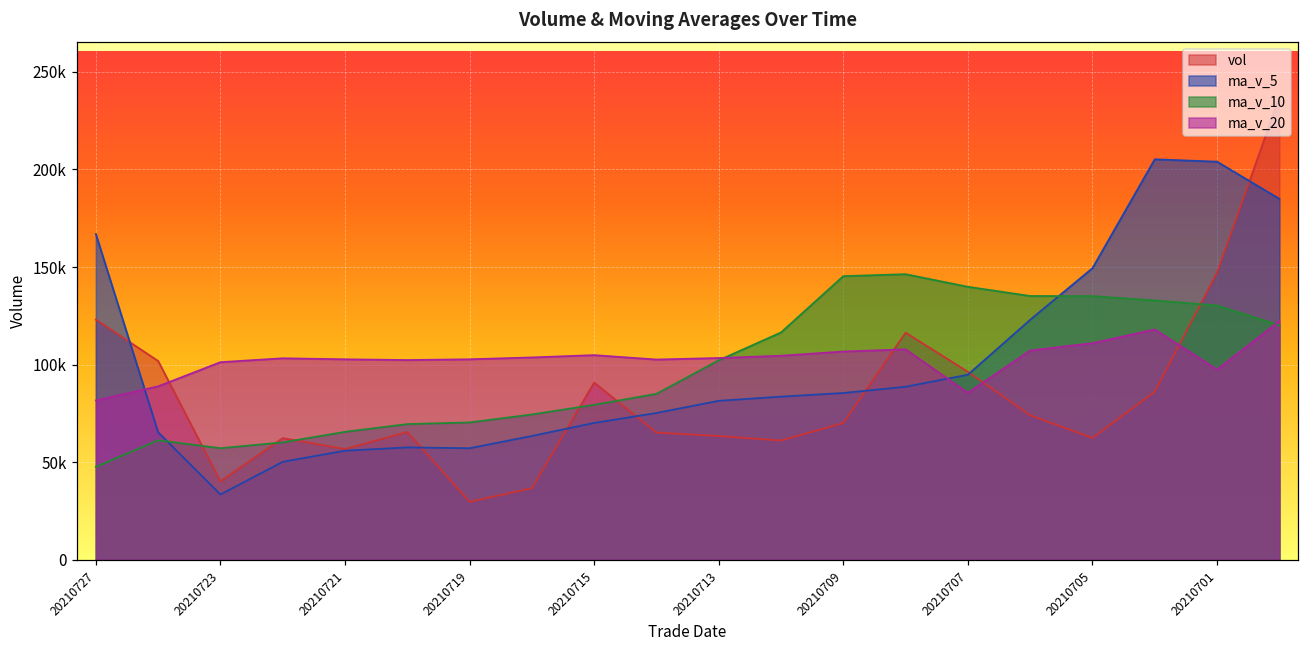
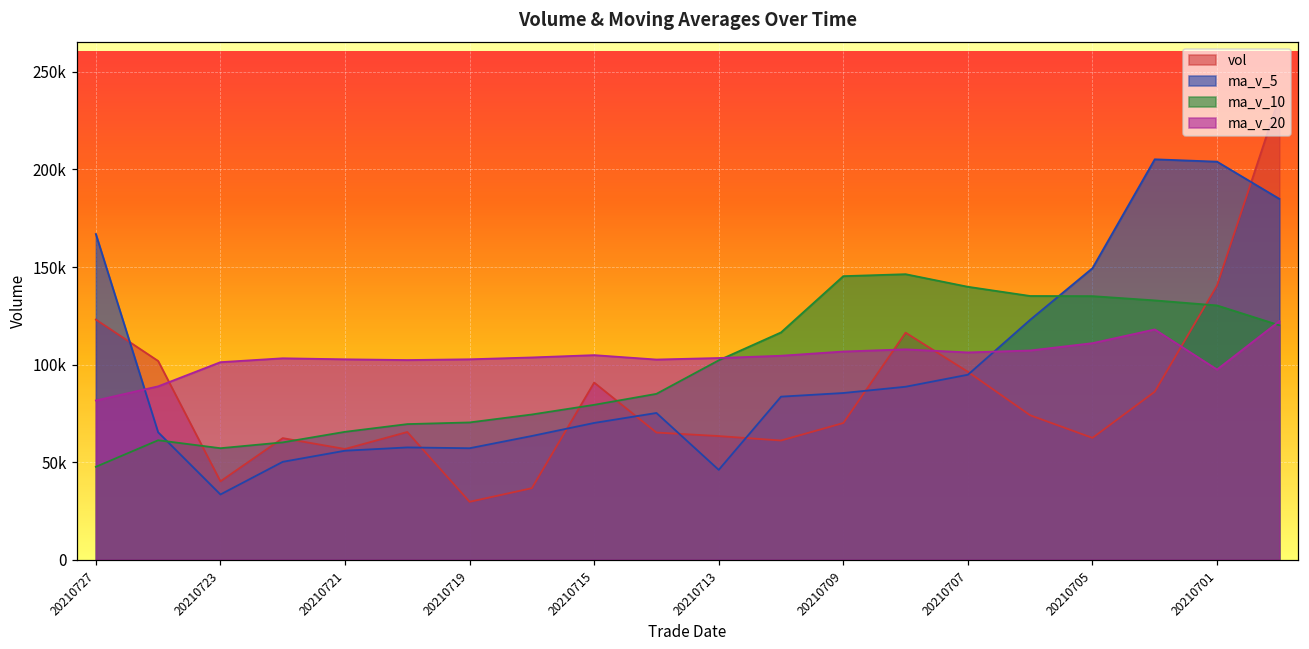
  {
    "vol": {
      "20210727": 123000,
      "20210723": 40000,
      "20210719": 30000,
      "20210715": 91000,
      "20210713": 63000,
      "20210709": 70000,
      "20210707": 96000,
      "20210705": 62000,
-     "20210701": 147000
+     "20210701": 141000
    },
    "ma_v_5": {
      "20210727": 167000,
      "20210723": 33000,
      "20210719": 57000,
      "20210715": 70000,
-     "20210713": 81000,
+     "20210713": 46000,
      "20210709": 85000,
      "20210707": 95000,
      "20210705": 149000,
      "20210701": 204000
    },
    "ma_v_10": {
      "20210727": 48000,
      "20210723": 57000,
      "20210721": 65000,
      "20210719": 70000,
      "20210715": 79000,
      "20210709": 145000,
      "20210707": 140000,
      "20210705": 135000,
      "20210701": 130000
    },
    "ma_v_20": {
      "20210727": 82000,
      "20210723": 101000,
      "20210721": 103000,
      "20210719": 103000,
      "20210715": 105000,
      "20210709": 107000,
-     "20210707": 86000,
+     "20210707": 106000,
      "20210705": 111000,
      "20210701": 97000
    }
  }
